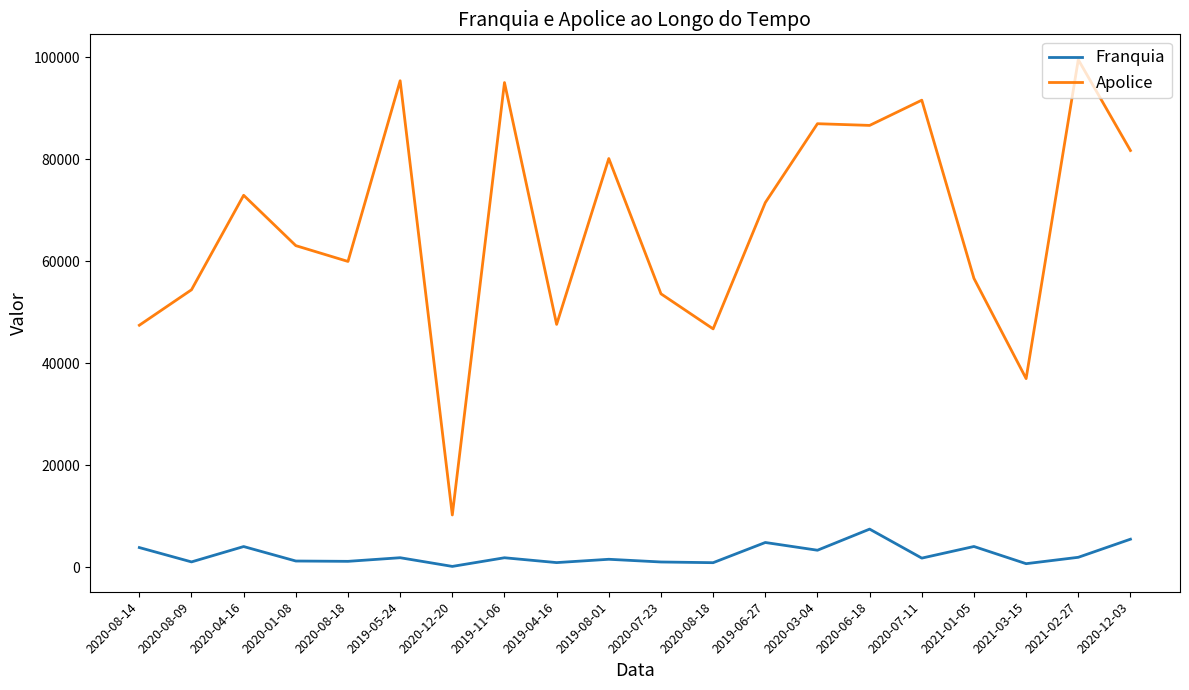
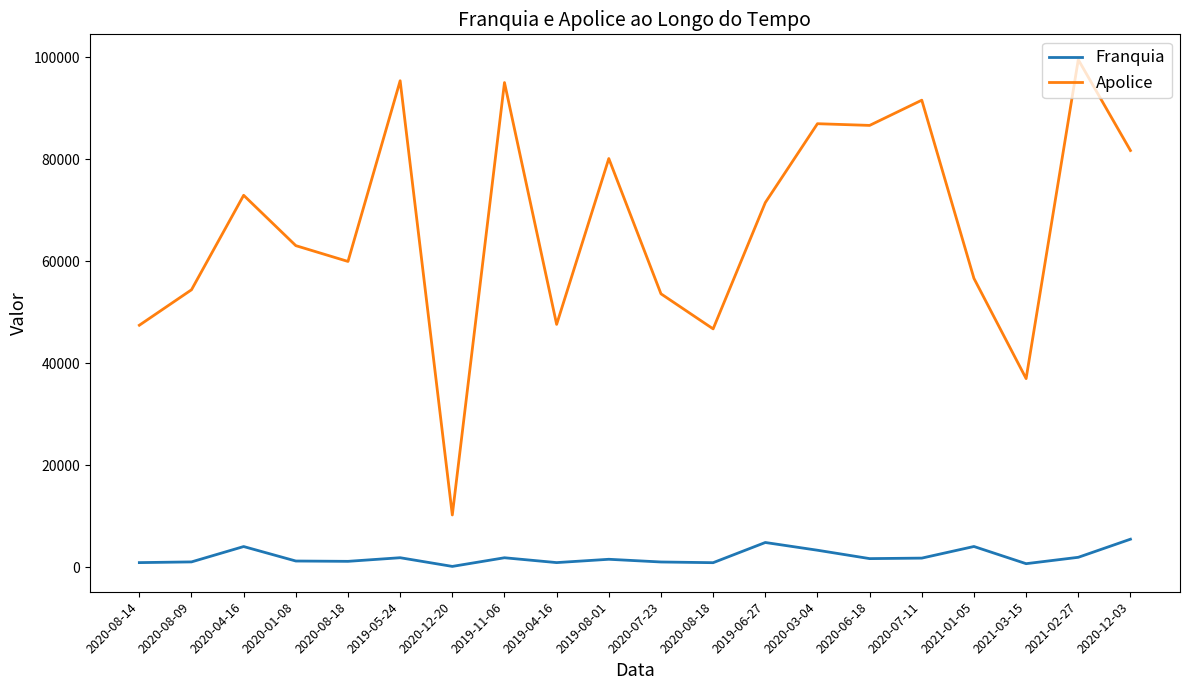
  {
    "Franquia": {
-     "2020-08-14": 4000,
+     "2020-08-14": 1000,
      "2020-08-09": 1000,
      "2020-04-16": 4000,
      "2020-01-08": 1000,
      "2019-05-24": 2000,
      "2020-12-20": 0,
      "2019-11-06": 2000,
      "2019-04-16": 1000,
      "2019-08-01": 2000,
      "2020-07-23": 1000,
      "2019-06-27": 5000,
      "2020-03-04": 3000,
-     "2020-06-18": 8000,
+     "2020-06-18": 2000,
      "2020-07-11": 2000,
      "2021-01-05": 4000,
      "2021-03-15": 1000,
      "2021-02-27": 2000,
      "2020-12-03": 6000
    },
    "Apolice": {
      "2020-08-14": 47000,
      "2020-08-09": 54000,
      "2020-04-16": 73000,
      "2020-01-08": 63000,
      "2019-05-24": 95000,
      "2020-12-20": 10000,
      "2019-11-06": 95000,
      "2019-04-16": 48000,
      "2019-08-01": 80000,
      "2020-07-23": 54000,
      "2019-06-27": 72000,
      "2020-03-04": 87000,
      "2020-06-18": 87000,
      "2020-07-11": 92000,
      "2021-01-05": 57000,
      "2021-03-15": 37000,
      "2020-12-03": 82000
    }
  }
